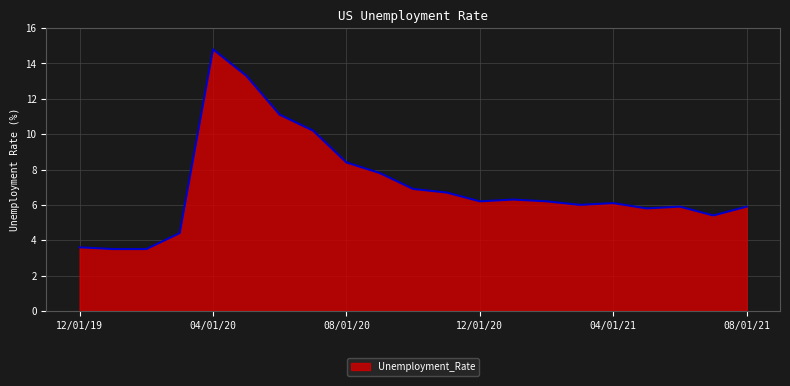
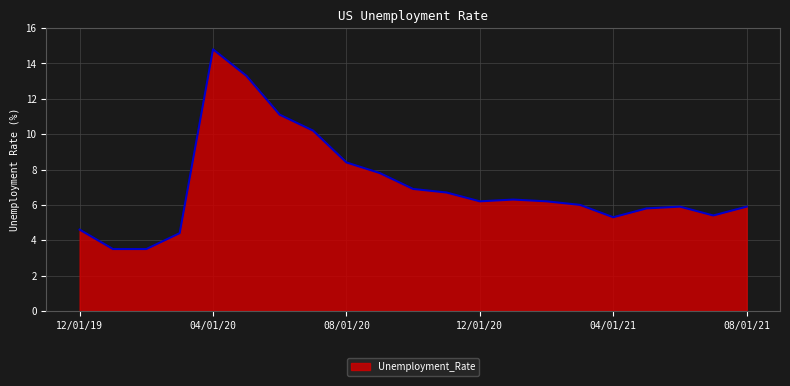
  {
-   "12/01/19": 3.6,
+   "12/01/19": 4.6,
    "04/01/20": 14.8,
    "08/01/20": 8.4,
    "12/01/20": 6.2,
-   "04/01/21": 6.1,
+   "04/01/21": 5.3,
    "08/01/21": 5.9
  }
